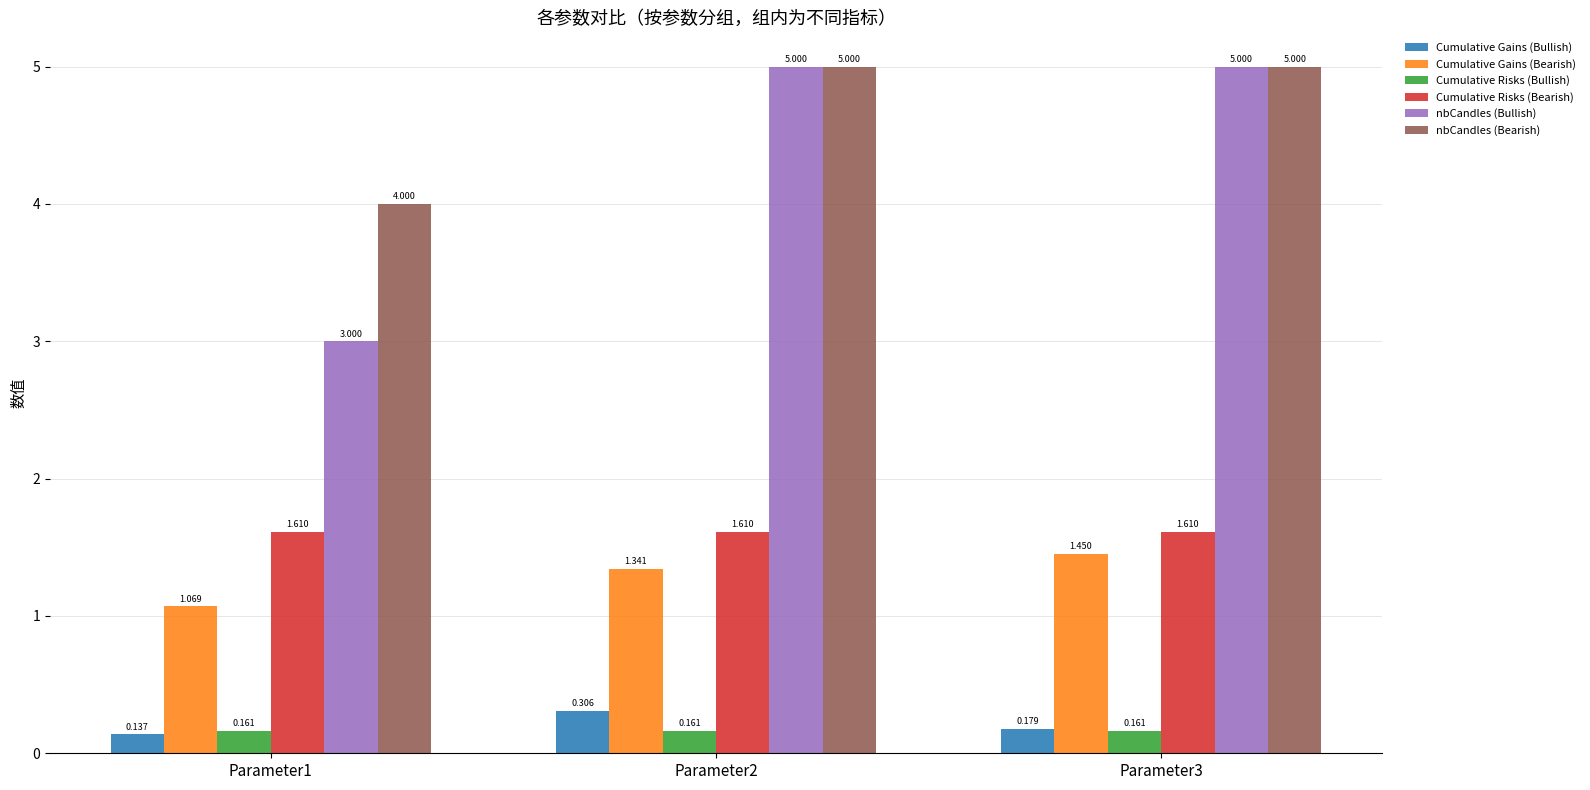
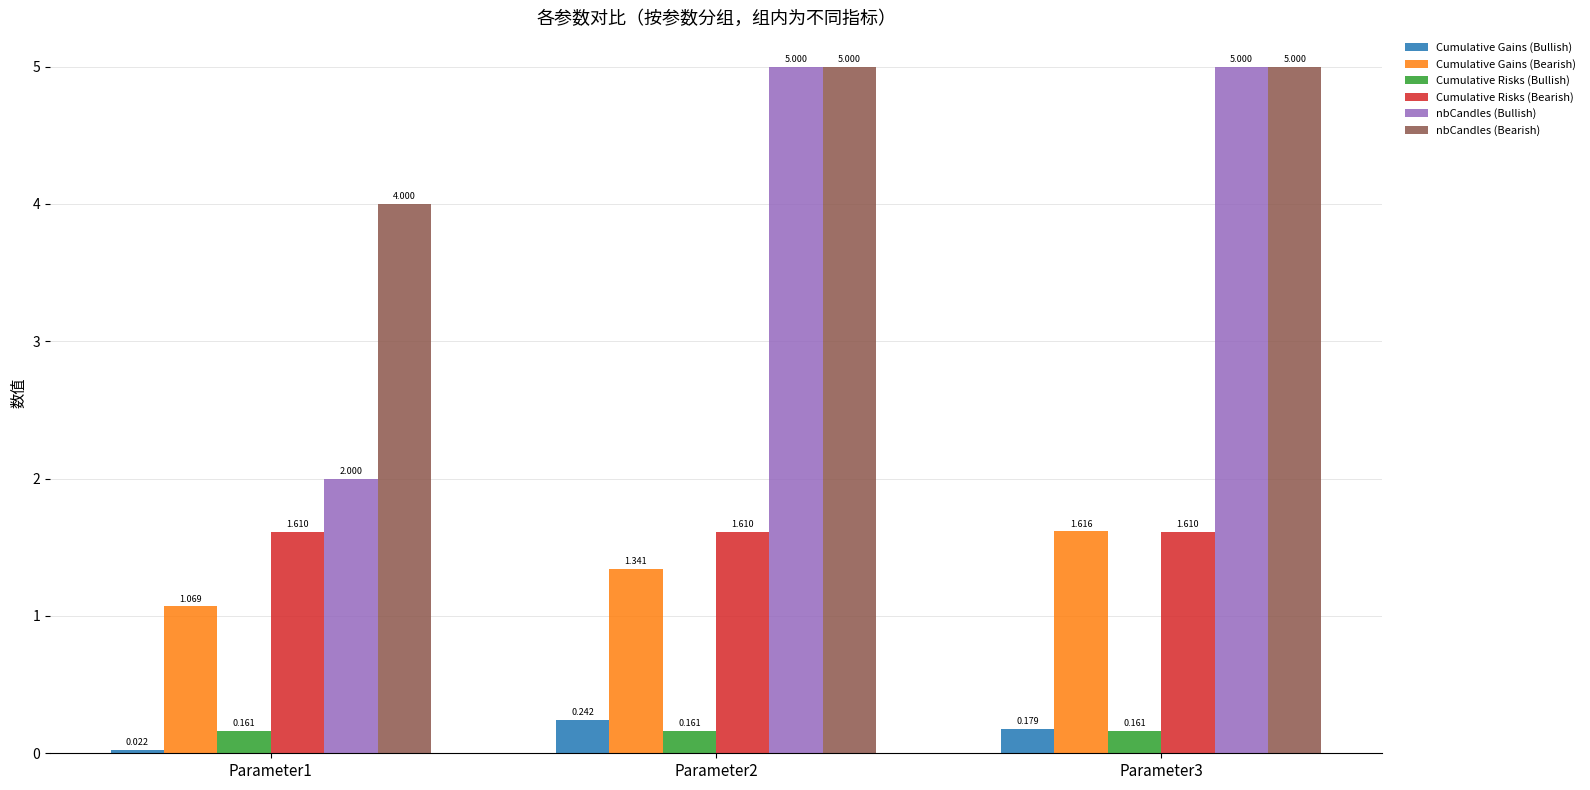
  {
    "Cumulative Gains (Bullish)": {
-     "Parameter1": 0.137,
-     "Parameter2": 0.306,
+     "Parameter1": 0.022,
+     "Parameter2": 0.242,
      "Parameter3": 0.179
    },
    "Cumulative Gains (Bearish)": {
      "Parameter1": 1.069,
      "Parameter2": 1.341,
-     "Parameter3": 1.450
+     "Parameter3": 1.616
    },
    "Cumulative Risks (Bullish)": {
      "Parameter1": 0.161,
      "Parameter2": 0.161,
      "Parameter3": 0.161
    },
    "Cumulative Risks (Bearish)": {
      "Parameter1": 1.610,
      "Parameter2": 1.610,
      "Parameter3": 1.610
    },
    "nbCandles (Bullish)": {
-     "Parameter1": 3.000,
+     "Parameter1": 2.000,
      "Parameter2": 5.000,
      "Parameter3": 5.000
    },
    "nbCandles (Bearish)": {
      "Parameter1": 4.000,
      "Parameter2": 5.000,
      "Parameter3": 5.000
    }
  }
